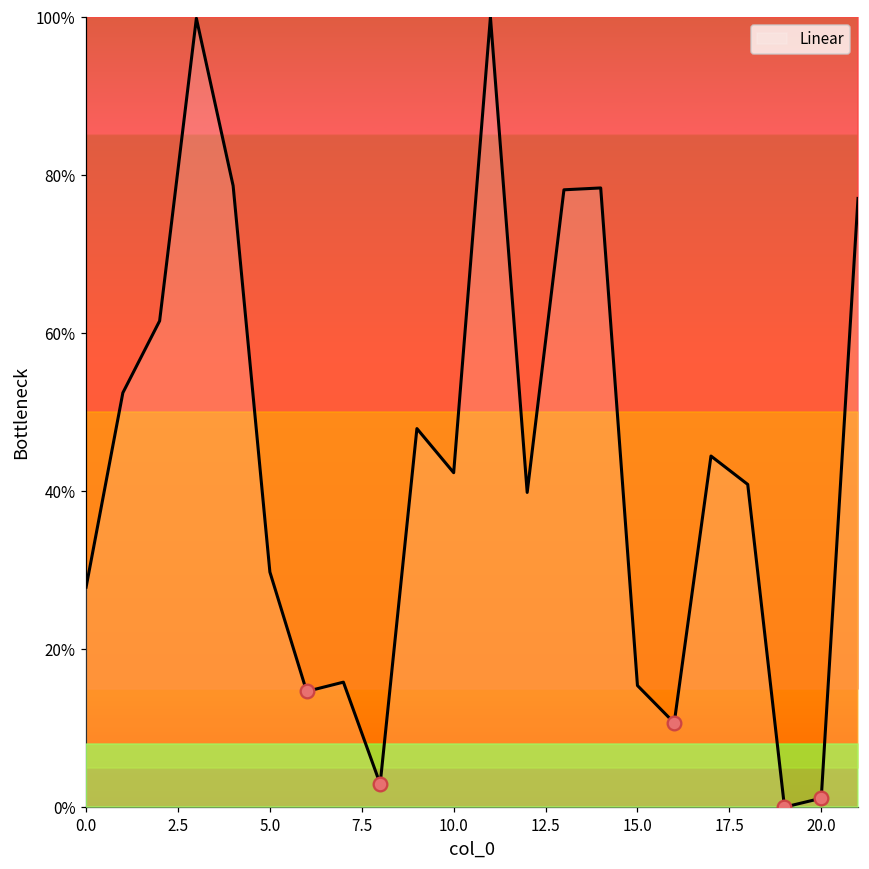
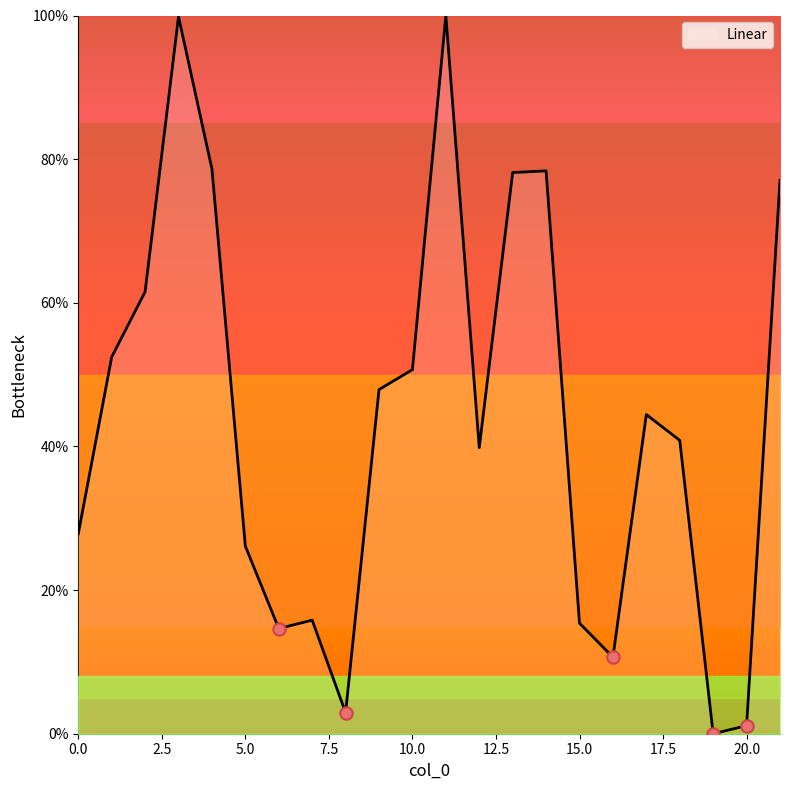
  {
    "Linear": {
      "0.0": "28%",
-     "5.0": "30%",
-     "10.0": "42%",
+     "5.0": "26%",
+     "10.0": "51%",
      "15.0": "15%"
    }
  }
